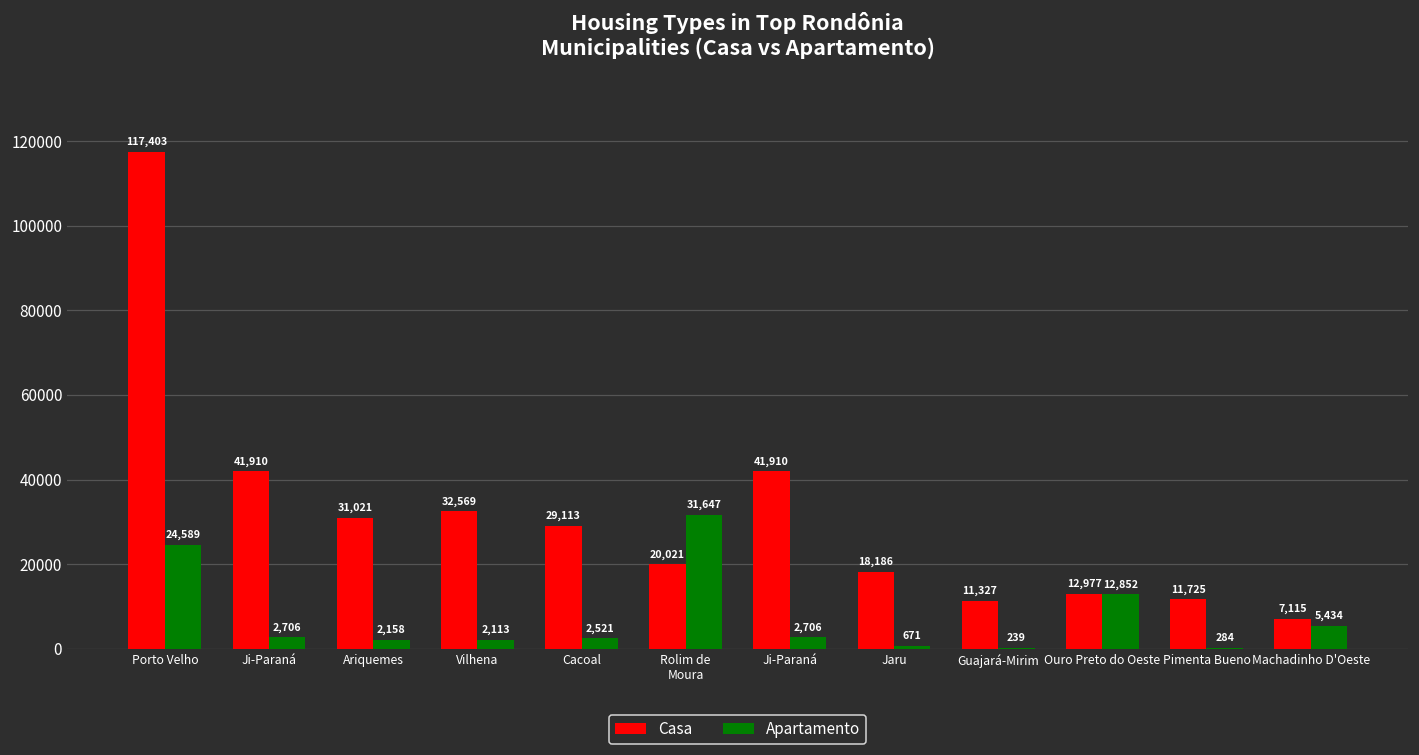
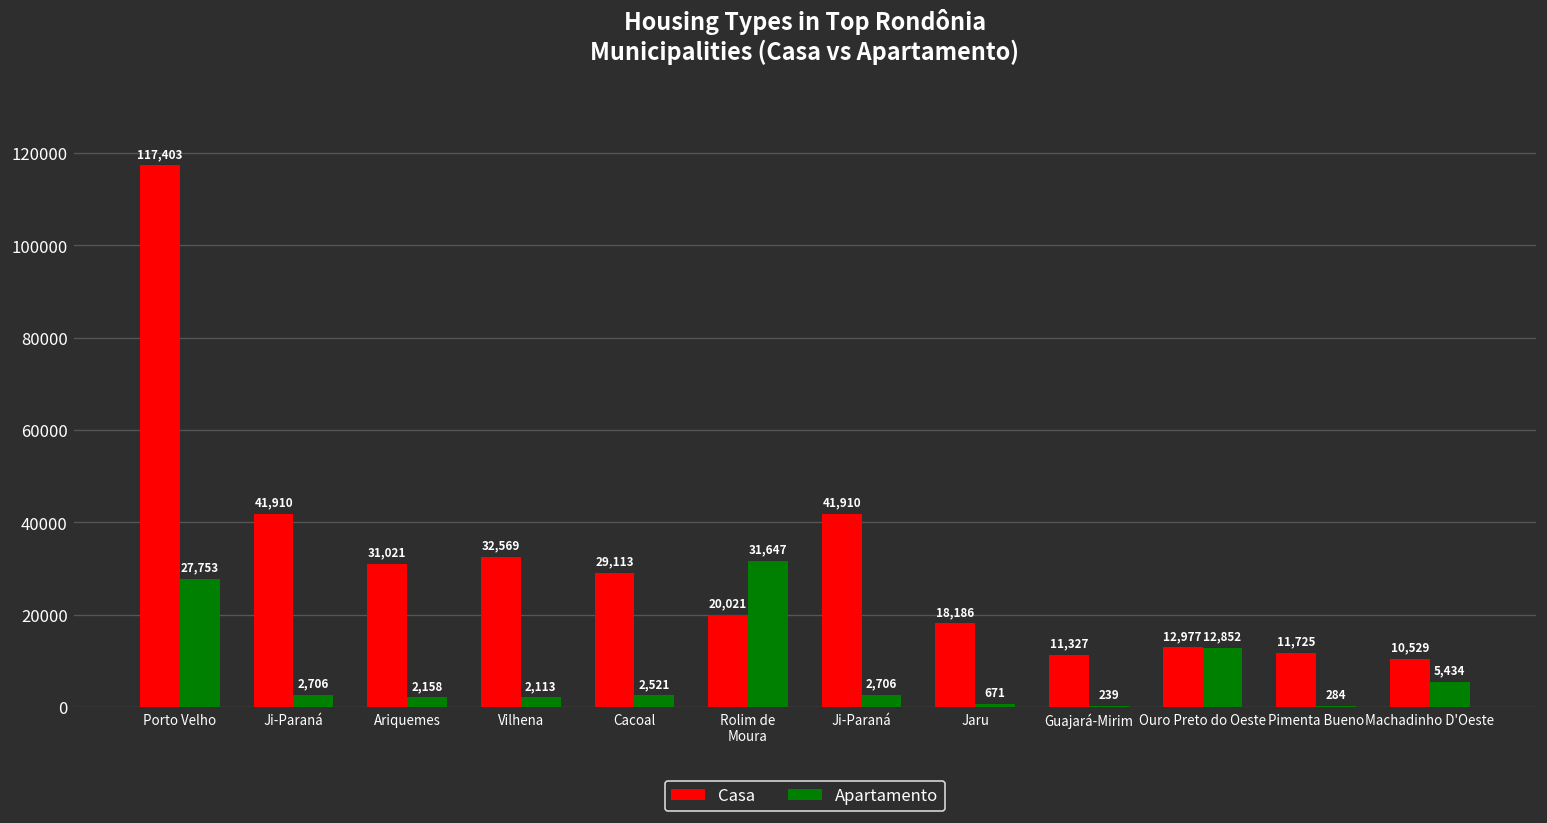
  {
    "Casa": {
      "Porto Velho": "117,403",
      "Ariquemes": "31,021",
      "Vilhena": "32,569",
      "Cacoal": "29,113",
      "Rolim de Moura": "20,021",
      "Jaru": "18,186",
      "Guajará-Mirim": "11,327",
      "Ouro Preto do Oeste": "12,977",
      "Pimenta Bueno": "11,725",
-     "Machadinho D'Oeste": "7,115"
+     "Machadinho D'Oeste": "10,529"
    },
    "Apartamento": {
-     "Porto Velho": "24,589",
+     "Porto Velho": "27,753",
      "Ariquemes": "2,158",
      "Vilhena": "2,113",
      "Cacoal": "2,521",
      "Rolim de Moura": "31,647",
      "Jaru": "671",
      "Guajará-Mirim": "239",
      "Ouro Preto do Oeste": "12,852",
      "Pimenta Bueno": "284",
      "Machadinho D'Oeste": "5,434"
    }
  }
